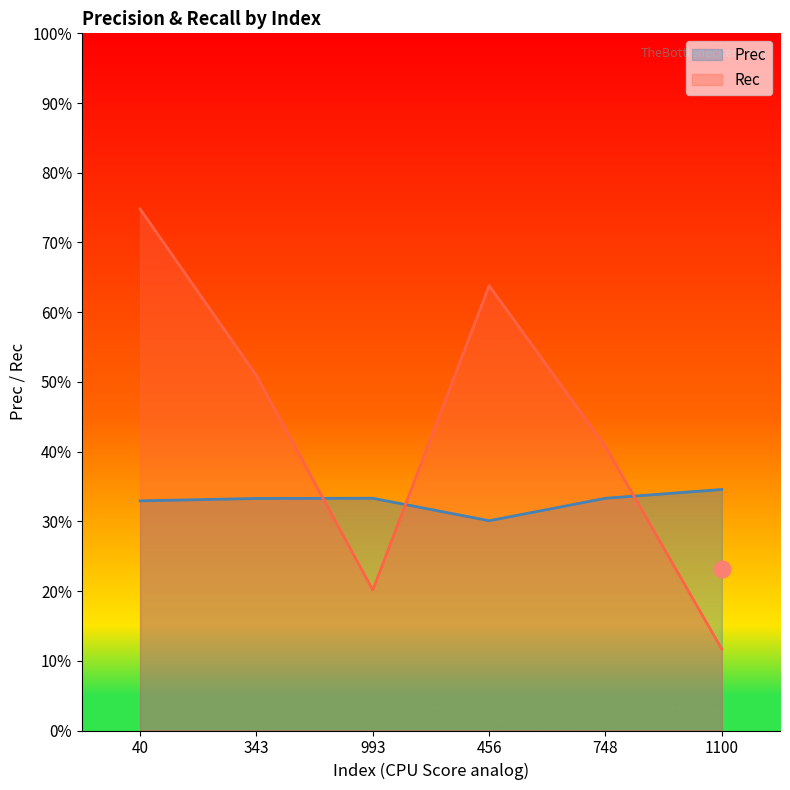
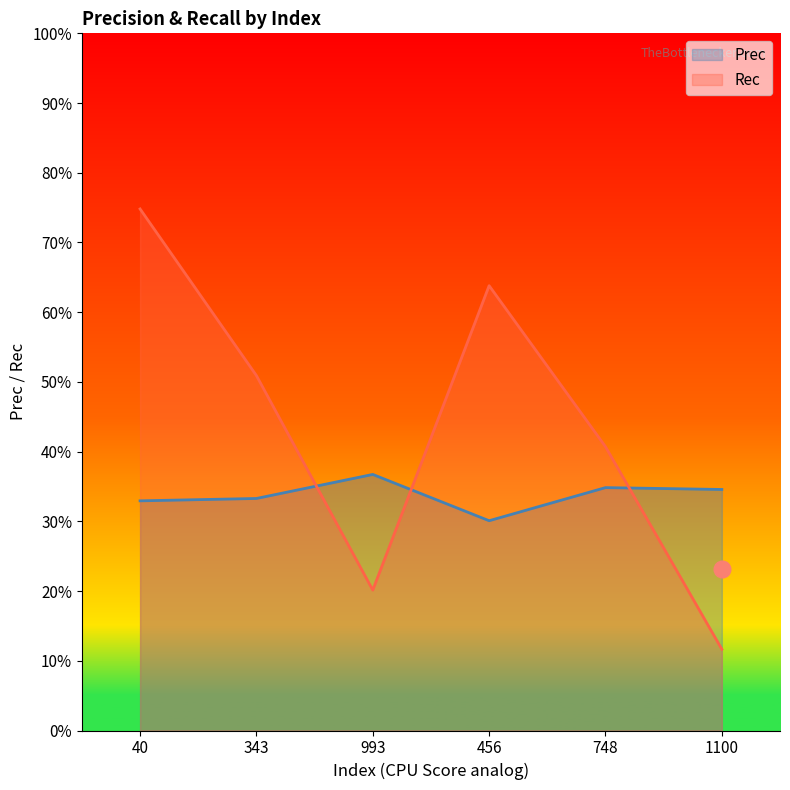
  {
    "Prec": {
      "40": "33%",
      "343": "33%",
-     "993": "33%",
+     "993": "37%",
      "456": "30%",
-     "748": "33%",
+     "748": "35%",
      "1100": "35%"
    }
  }
